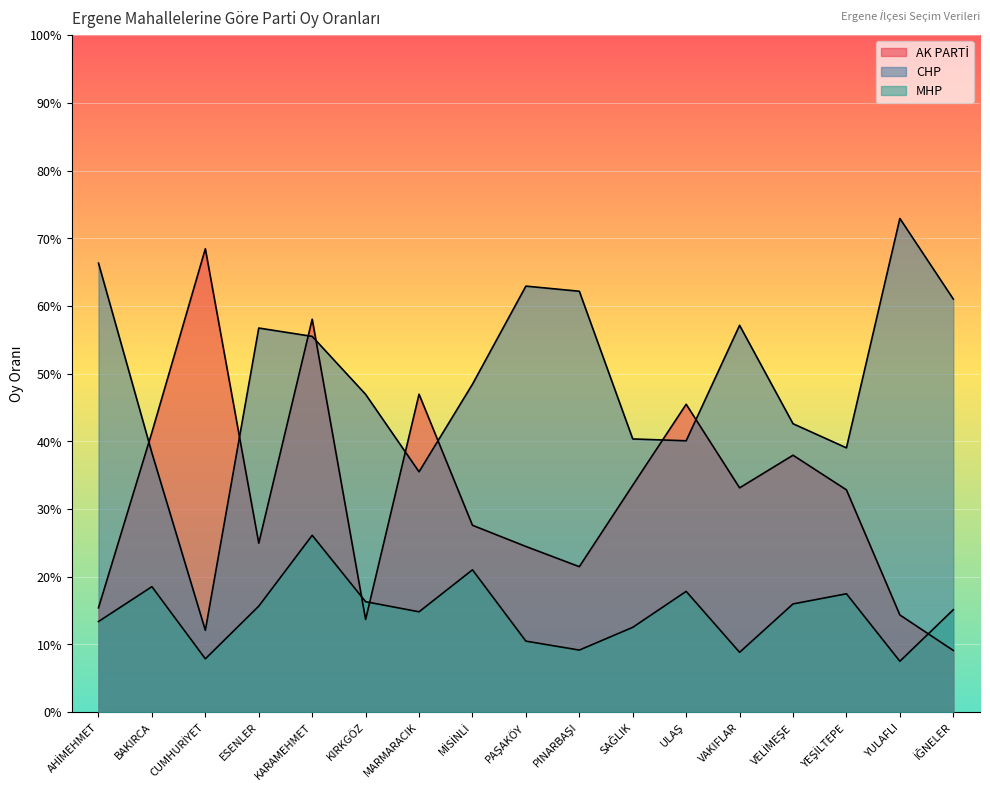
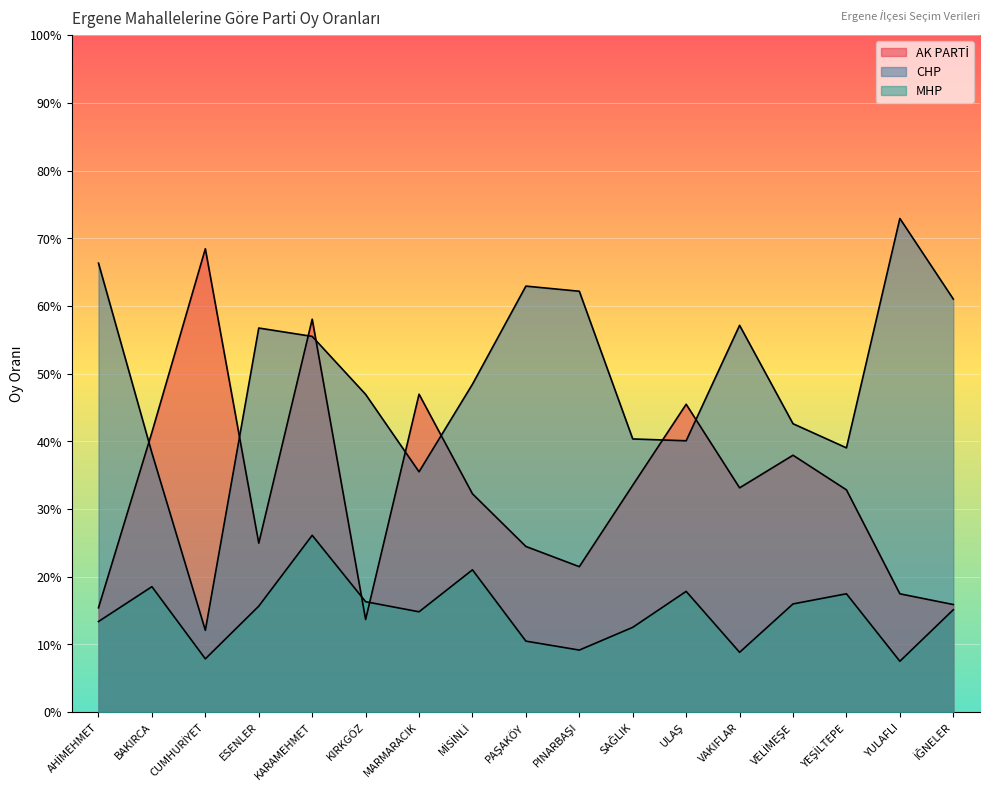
  {
    "AK PARTİ": {
      "AHİMEHMET": "15%",
      "BAKIRCA": "41%",
      "CUMHURİYET": "68%",
      "ESENLER": "25%",
      "KARAMEHMET": "58%",
      "KIRKGÖZ": "14%",
      "MARMARACIK": "47%",
-     "MİSİNLİ": "28%",
+     "MİSİNLİ": "32%",
      "PAŞAKÖY": "24%",
      "PINARBAŞI": "21%",
      "SAĞLIK": "34%",
      "ULAŞ": "45%",
      "VAKIFLAR": "33%",
      "VELİMEŞE": "38%",
      "YEŞİLTEPE": "33%",
-     "YULAFLI": "14%",
-     "İĞNELER": "9%"
+     "YULAFLI": "17%",
+     "İĞNELER": "16%"
    }
  }
